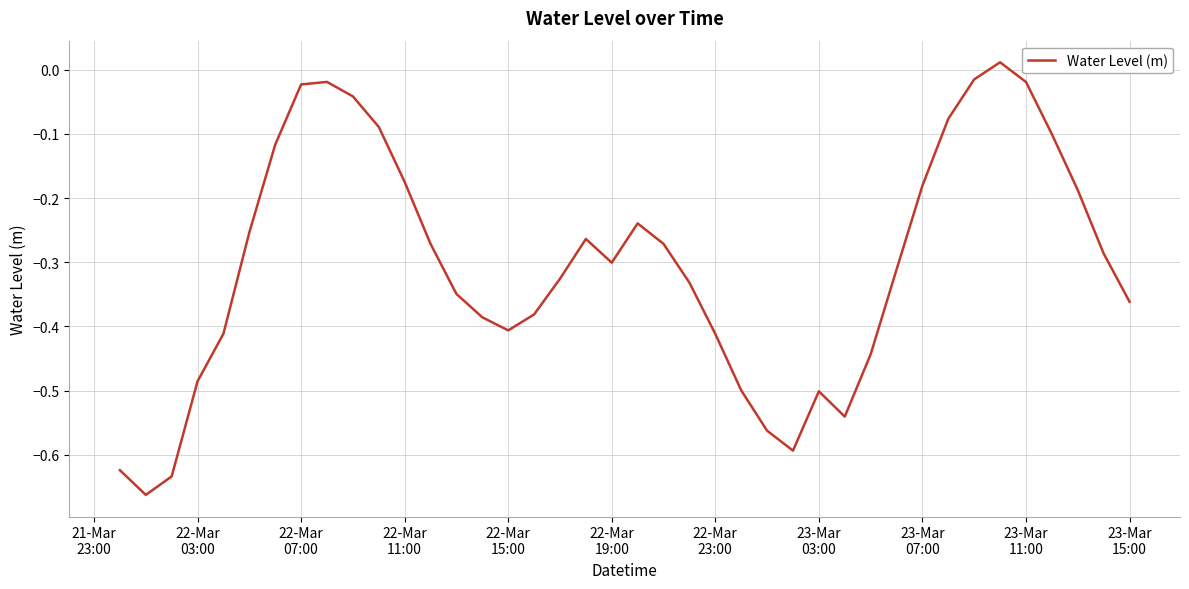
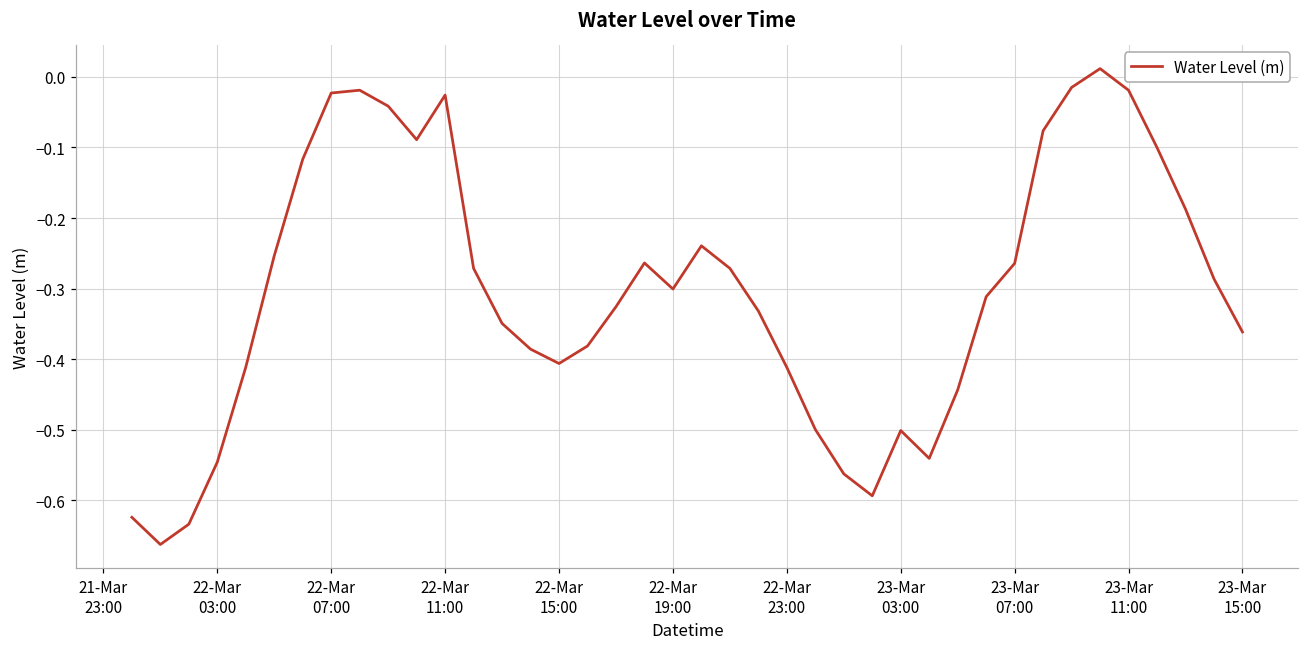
  {
-   "22-Mar 03:00": -0.49,
+   "22-Mar 03:00": -0.55,
    "22-Mar 07:00": -0.02,
-   "22-Mar 11:00": -0.17,
+   "22-Mar 11:00": -0.03,
    "22-Mar 15:00": -0.41,
    "22-Mar 19:00": -0.30,
    "22-Mar 23:00": -0.41,
    "23-Mar 03:00": -0.50,
-   "23-Mar 07:00": -0.18,
+   "23-Mar 07:00": -0.26,
    "23-Mar 11:00": -0.02,
    "23-Mar 15:00": -0.36
  }
